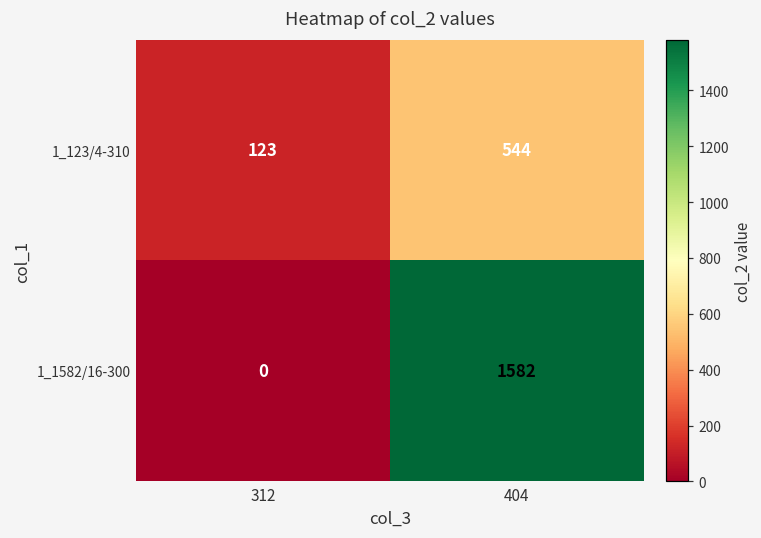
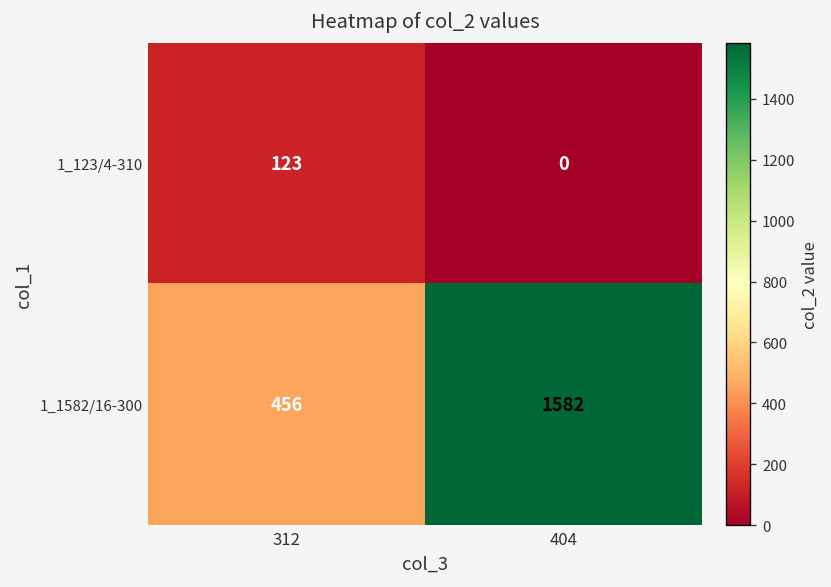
  {
    "1_123/4-310": {
      "312": 123,
-     "404": 544
+     "404": 0
    },
    "1_1582/16-300": {
-     "312": 0,
+     "312": 456,
      "404": 1582
    }
  }
